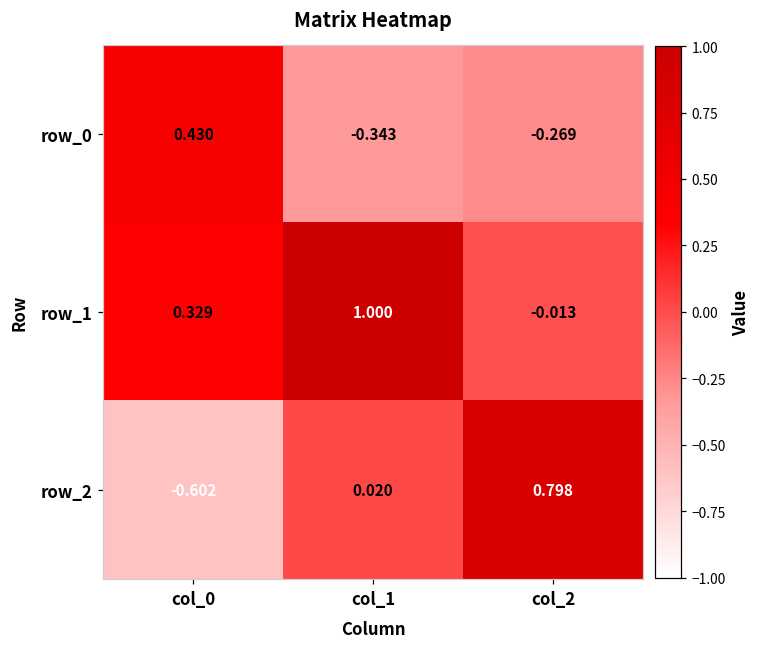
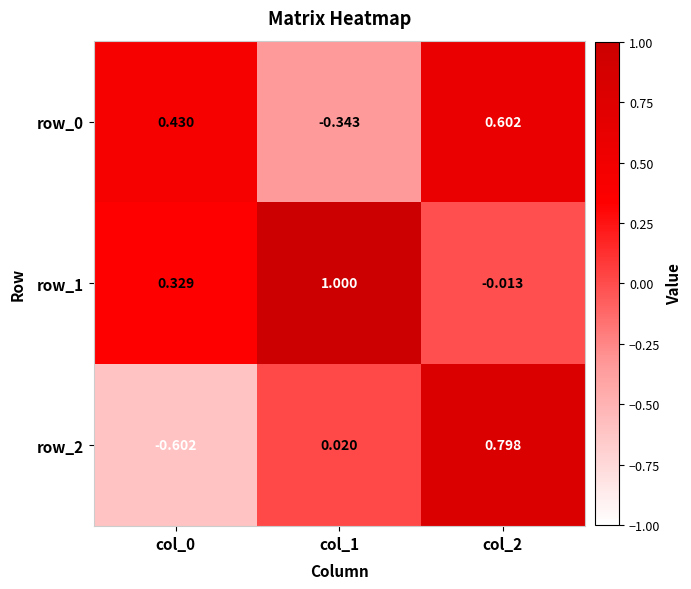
  {
    "row_0": {
      "col_0": 0.430,
      "col_1": -0.343,
-     "col_2": -0.269
+     "col_2": 0.602
    },
    "row_1": {
      "col_0": 0.329,
      "col_1": 1.000,
      "col_2": -0.013
    },
    "row_2": {
      "col_0": -0.602,
      "col_1": 0.020,
      "col_2": 0.798
    }
  }
